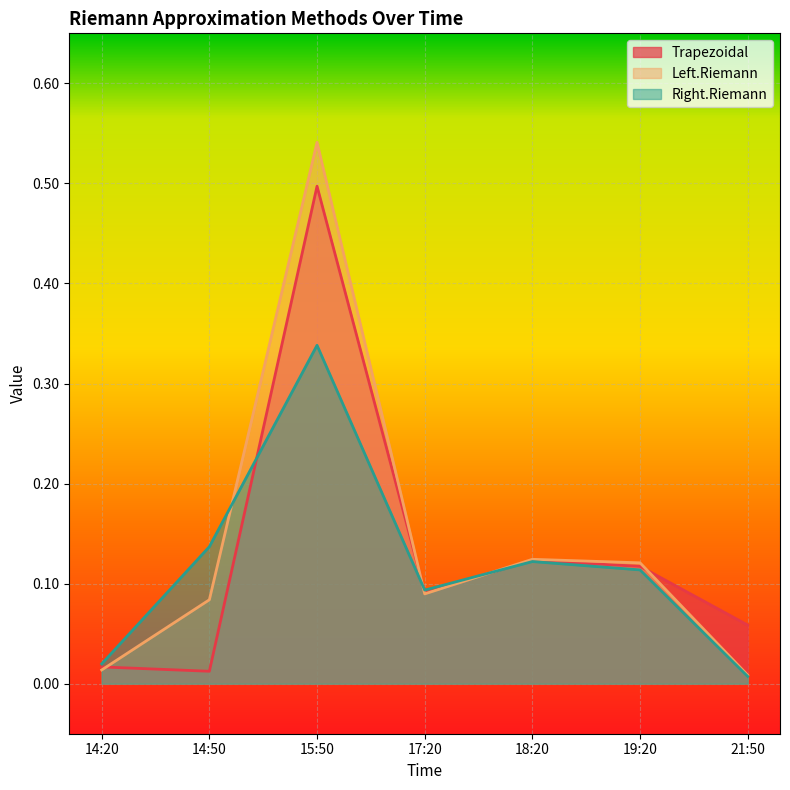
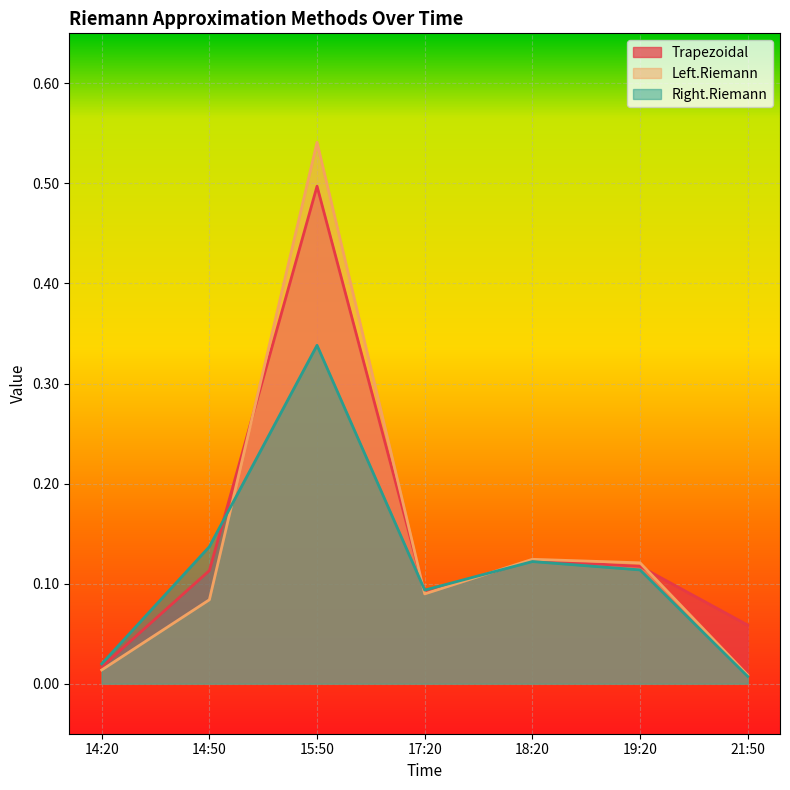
  {
    "Trapezoidal": {
      "14:20": 0.017,
-     "14:50": 0.012,
+     "14:50": 0.113,
      "15:50": 0.497,
      "19:20": 0.117,
      "21:50": 0.059
    },
    "Left.Riemann": {
      "14:20": 0.014,
      "14:50": 0.084,
      "15:50": 0.541,
      "19:20": 0.121
    },
    "Right.Riemann": {
      "14:20": 0.020,
      "14:50": 0.137,
      "15:50": 0.338,
      "19:20": 0.114
    }
  }
